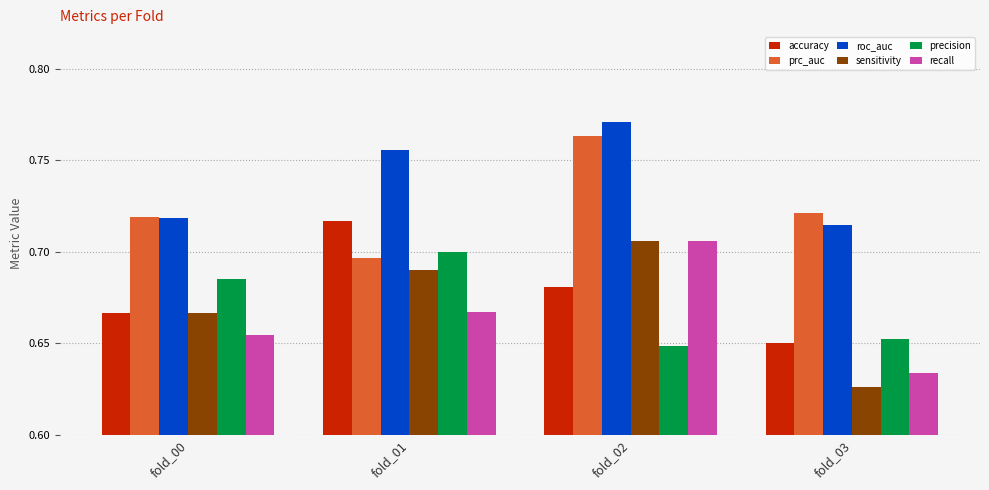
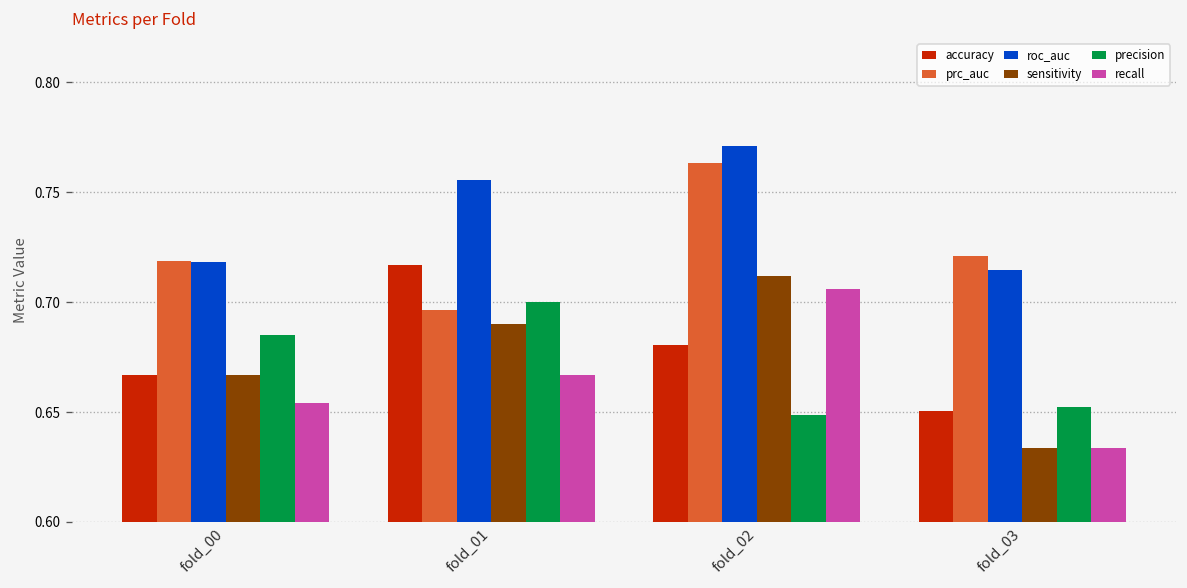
  {
    "accuracy": {
      "fold_00": 0.667,
      "fold_01": 0.717,
      "fold_02": 0.681,
      "fold_03": 0.650
    },
    "prc_auc": {
      "fold_00": 0.719,
      "fold_01": 0.697,
      "fold_02": 0.763,
      "fold_03": 0.721
    },
    "roc_auc": {
      "fold_00": 0.718,
      "fold_01": 0.755,
      "fold_02": 0.771,
      "fold_03": 0.715
    },
    "sensitivity": {
      "fold_00": 0.667,
      "fold_01": 0.690,
-     "fold_02": 0.706,
-     "fold_03": 0.626
+     "fold_02": 0.712,
+     "fold_03": 0.634
    },
    "precision": {
      "fold_00": 0.685,
      "fold_01": 0.700,
      "fold_02": 0.649,
      "fold_03": 0.652
    },
    "recall": {
      "fold_00": 0.654,
      "fold_01": 0.667,
      "fold_02": 0.706,
      "fold_03": 0.634
    }
  }
